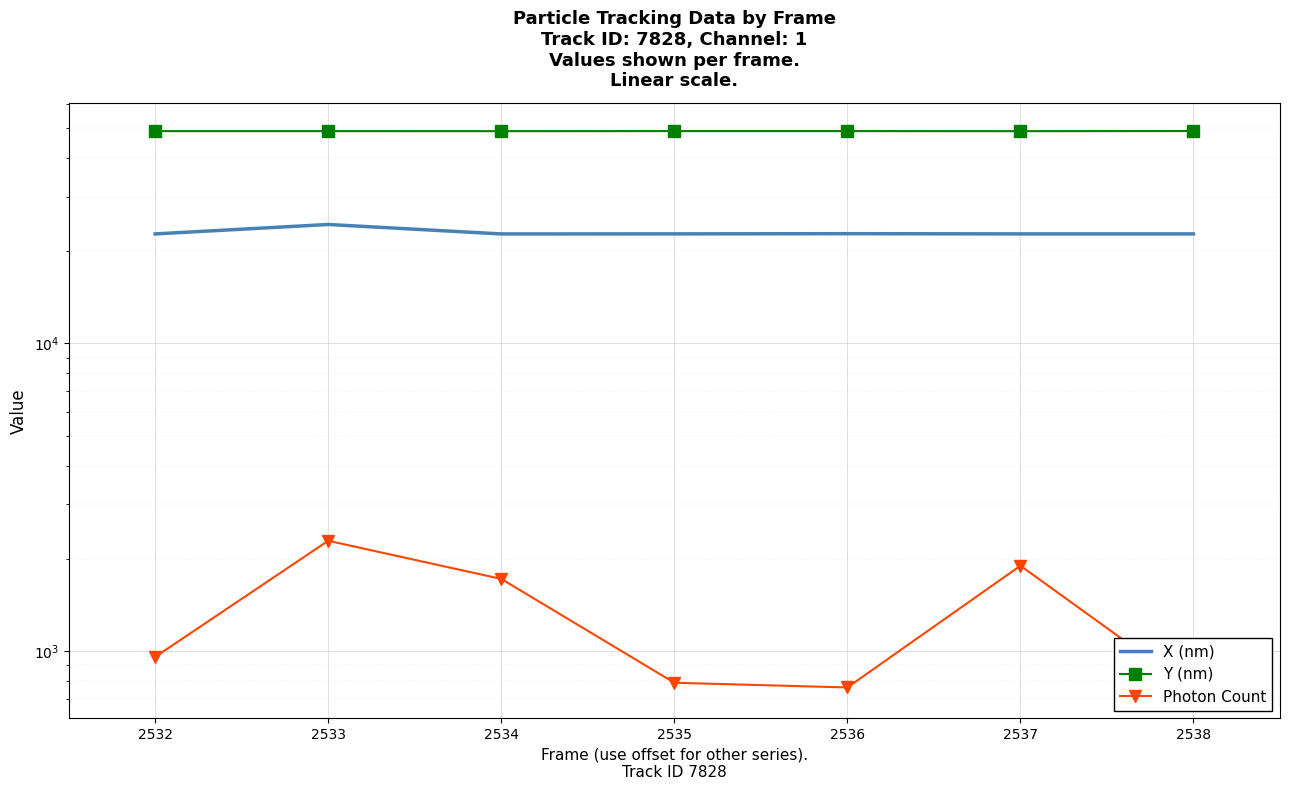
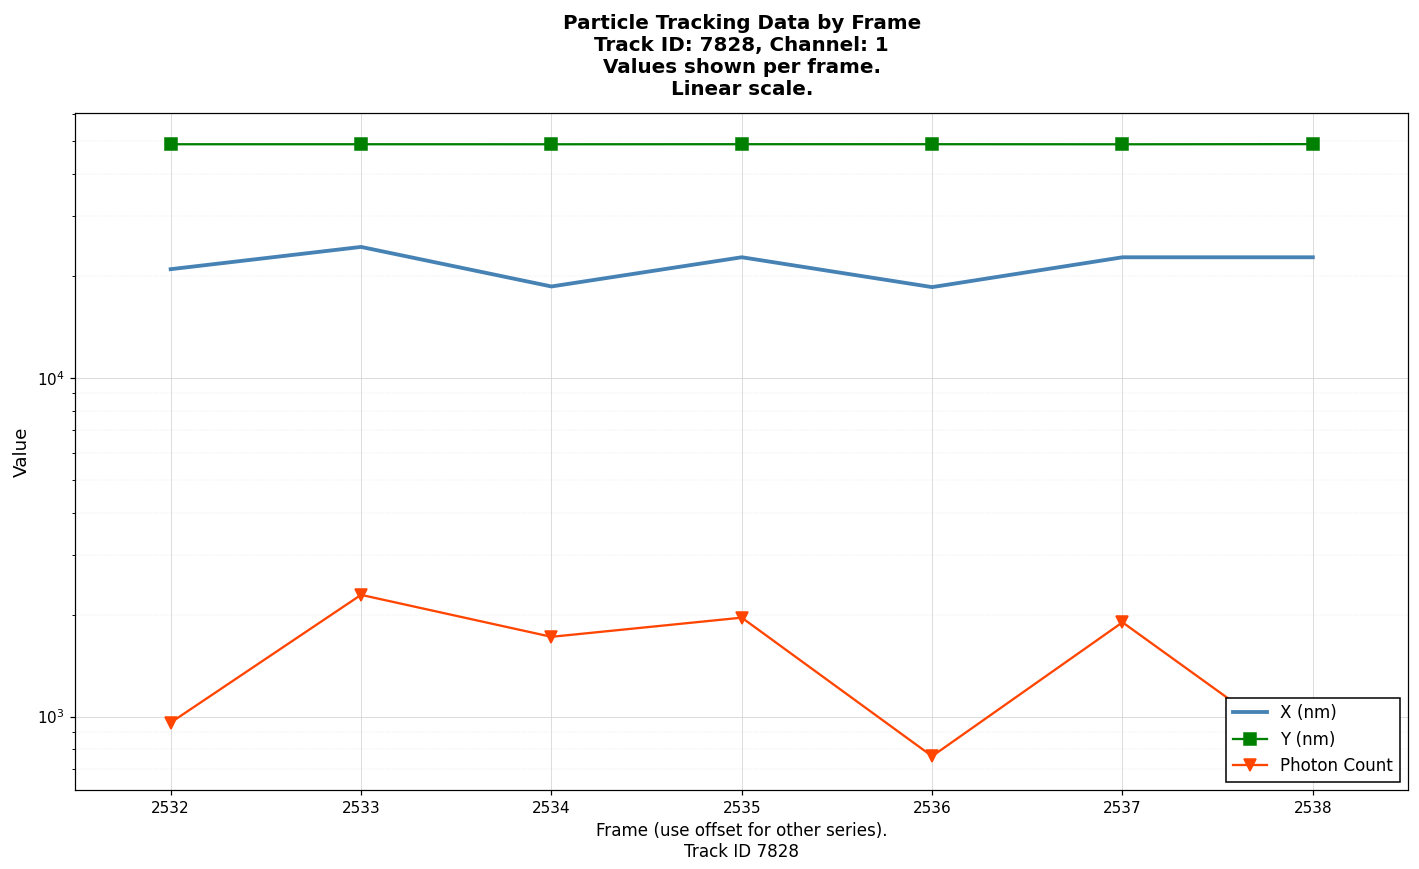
  {
    "X (nm)": {
-     "2532": 23000,
+     "2532": 21000,
      "2533": 24000,
-     "2534": 23000,
+     "2534": 19000,
      "2535": 23000,
-     "2536": 23000,
+     "2536": 19000,
      "2537": 23000,
      "2538": 23000
    },
    "Y (nm)": {
      "2532": 49000,
      "2533": 49000,
      "2534": 49000,
      "2535": 49000,
      "2536": 49000,
      "2537": 49000,
      "2538": 49000
    },
    "Photon Count": {
      "2532": 960,
      "2533": 2300,
      "2534": 1700,
-     "2535": 790,
+     "2535": 2000,
      "2536": 760,
      "2537": 1900
    }
  }
